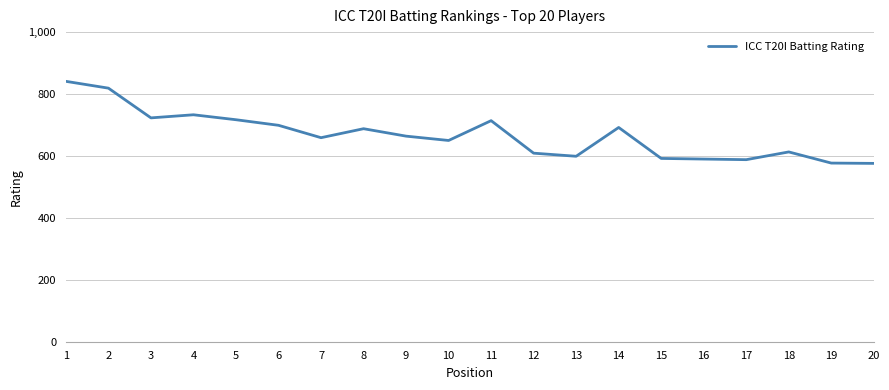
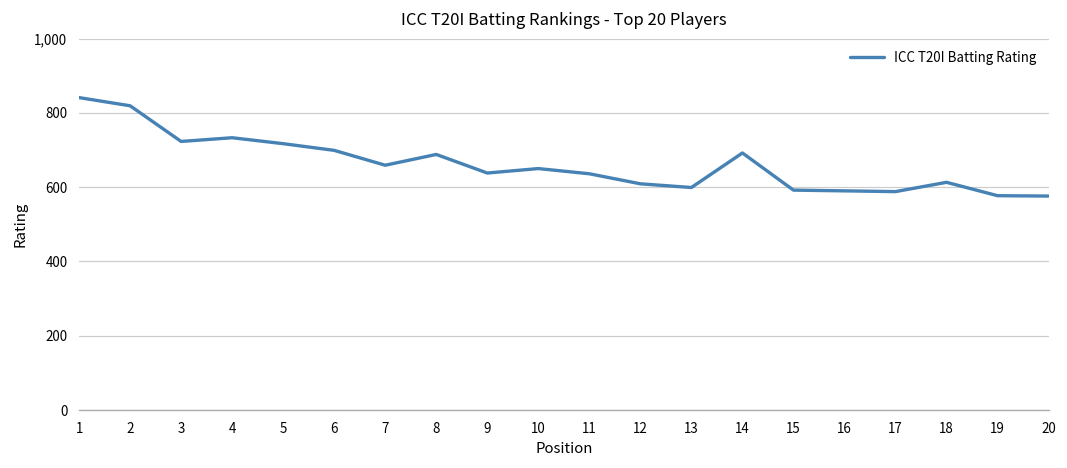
  {
    "1": 840,
    "2": 820,
    "3": 720,
    "4": 730,
    "5": 720,
    "6": 700,
    "7": 660,
    "8": 690,
-   "9": 660,
+   "9": 640,
    "10": 650,
-   "11": 710,
+   "11": 640,
    "12": 610,
    "13": 600,
    "14": 690,
    "15": 590,
    "16": 590,
    "17": 590,
    "18": 610,
    "19": 580,
    "20": 580
  }
